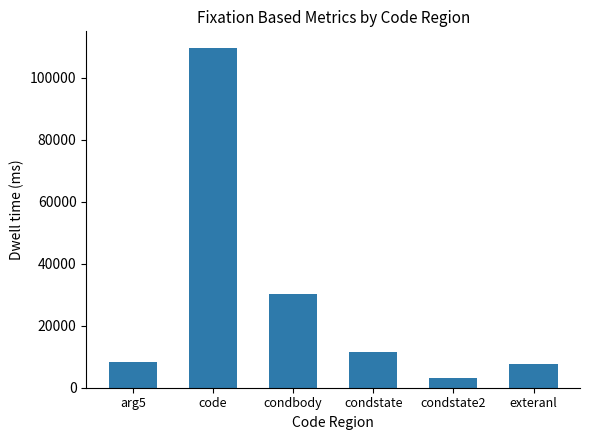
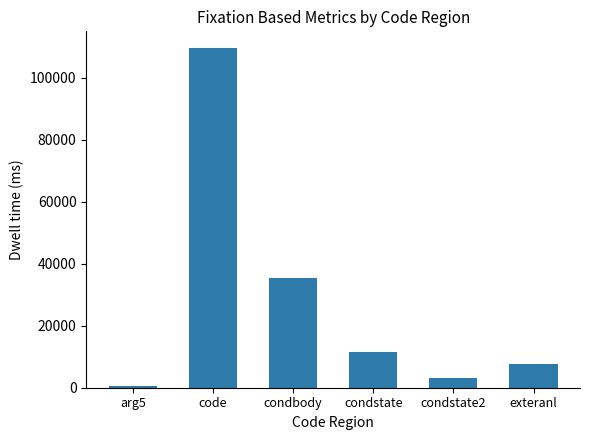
  {
-   "arg5": 8000,
+   "arg5": 1000,
    "code": 110000,
-   "condbody": 30000,
+   "condbody": 35000,
    "condstate": 12000,
    "condstate2": 3000,
    "exteranl": 8000
  }
